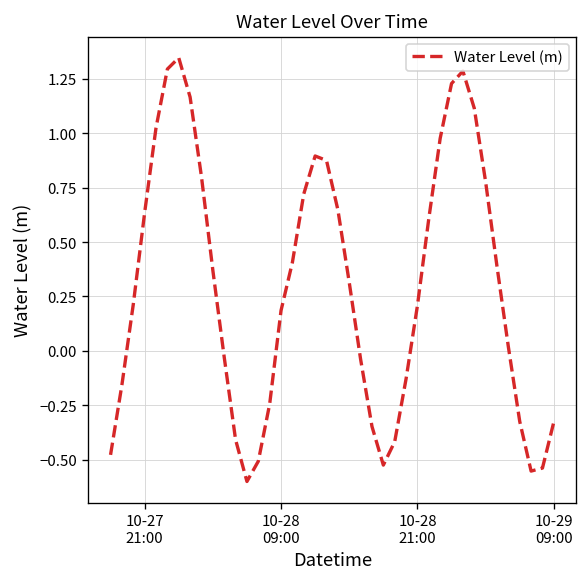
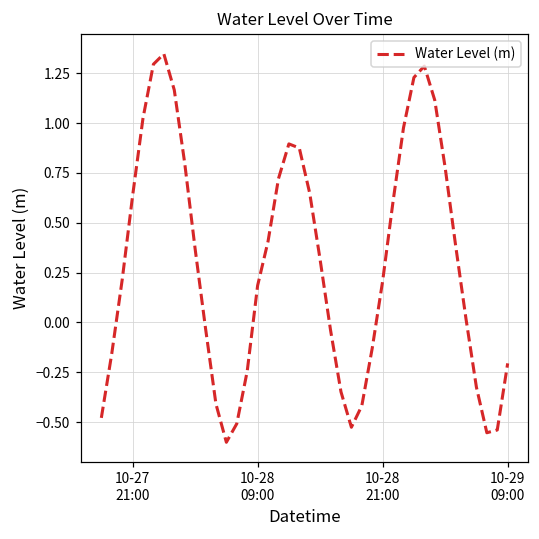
  {
    "10-27 21:00": 0.63,
    "10-28 09:00": 0.19,
    "10-28 21:00": 0.21,
-   "10-29 09:00": -0.33
+   "10-29 09:00": -0.21
  }
